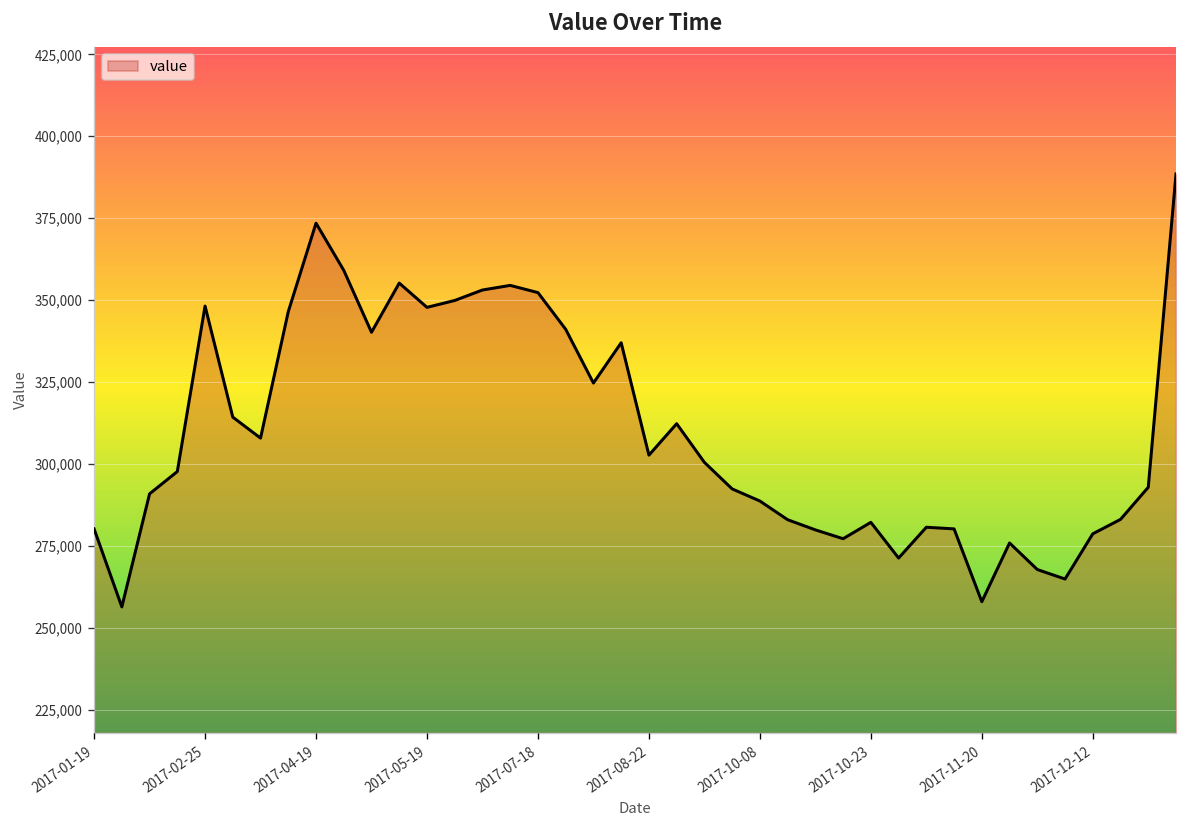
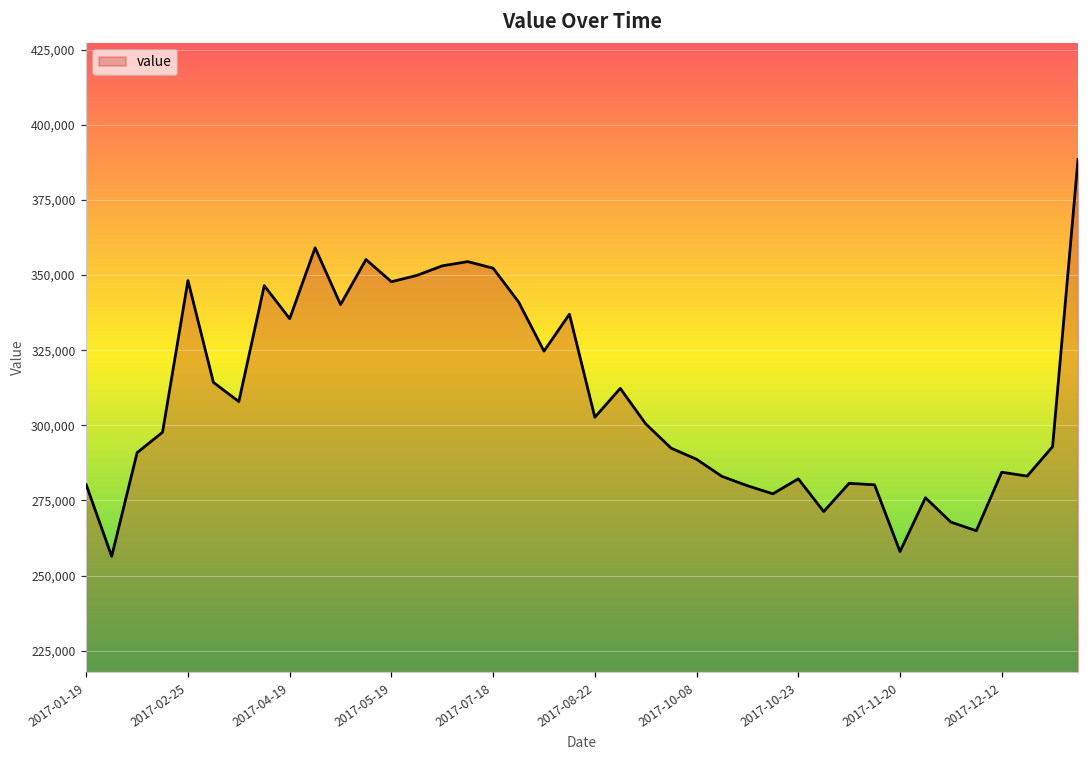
  {
    "2017-01-19": "280,000",
    "2017-02-25": "348,000",
-   "2017-04-19": "373,000",
+   "2017-04-19": "336,000",
    "2017-05-19": "348,000",
    "2017-07-18": "352,000",
    "2017-08-22": "303,000",
    "2017-10-08": "289,000",
    "2017-10-23": "282,000",
    "2017-11-20": "258,000",
-   "2017-12-12": "279,000"
+   "2017-12-12": "284,000"
  }
